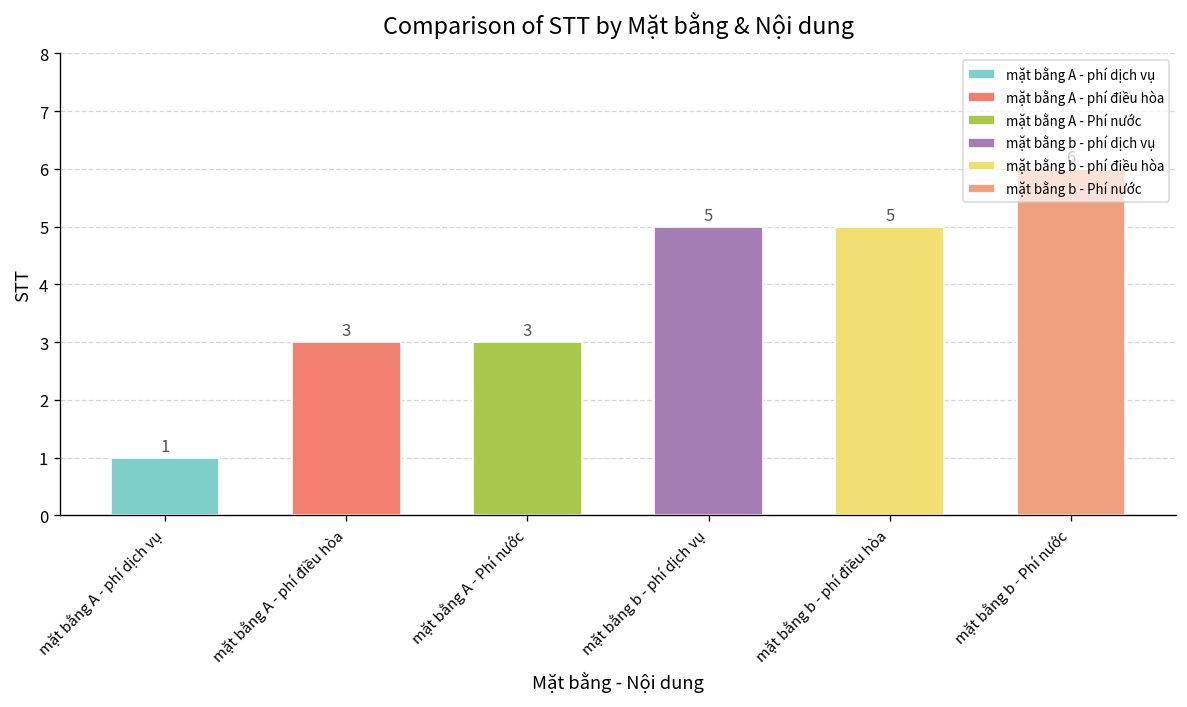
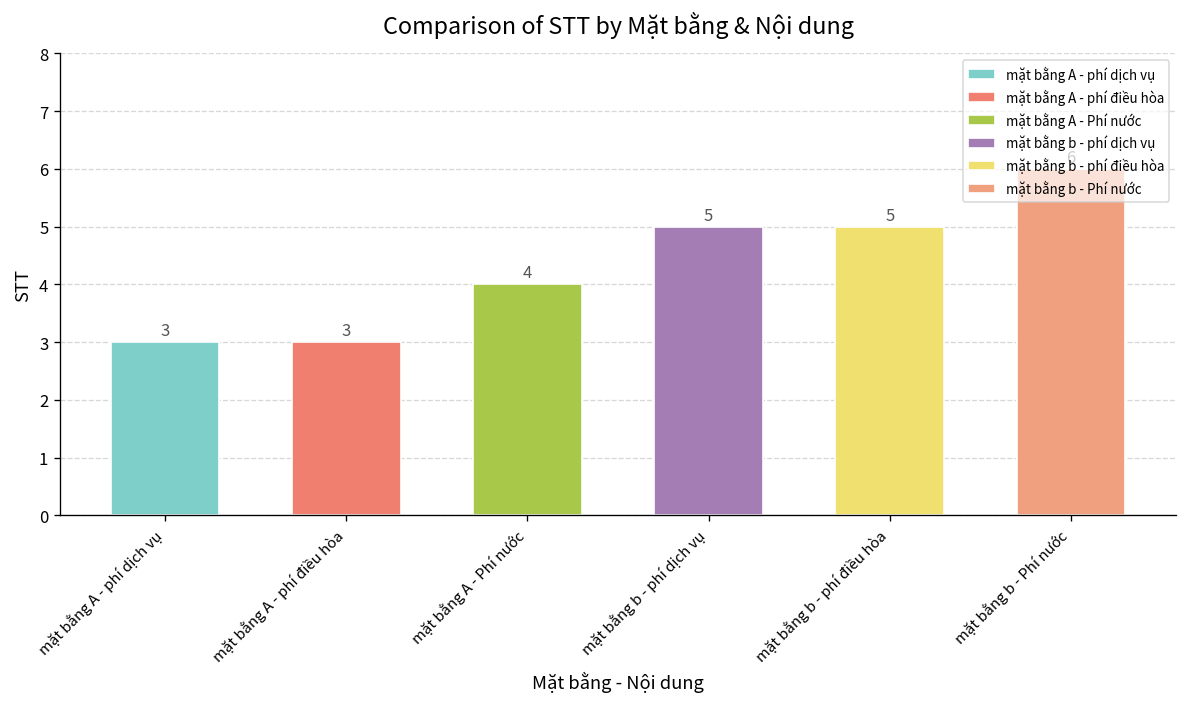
  {
-   "mặt bằng A - phí dịch vụ": 1,
+   "mặt bằng A - phí dịch vụ": 3,
    "mặt bằng A - phí điều hòa": 3,
-   "mặt bằng A - Phí nước": 3,
+   "mặt bằng A - Phí nước": 4,
    "mặt bằng b - phí dịch vụ": 5,
    "mặt bằng b - phí điều hòa": 5
  }
